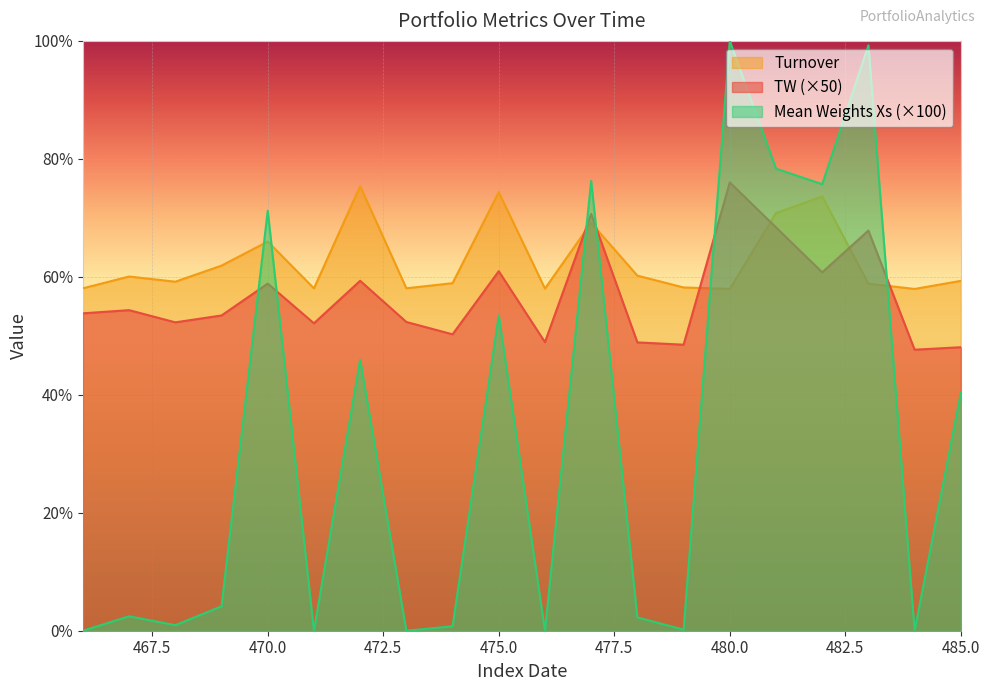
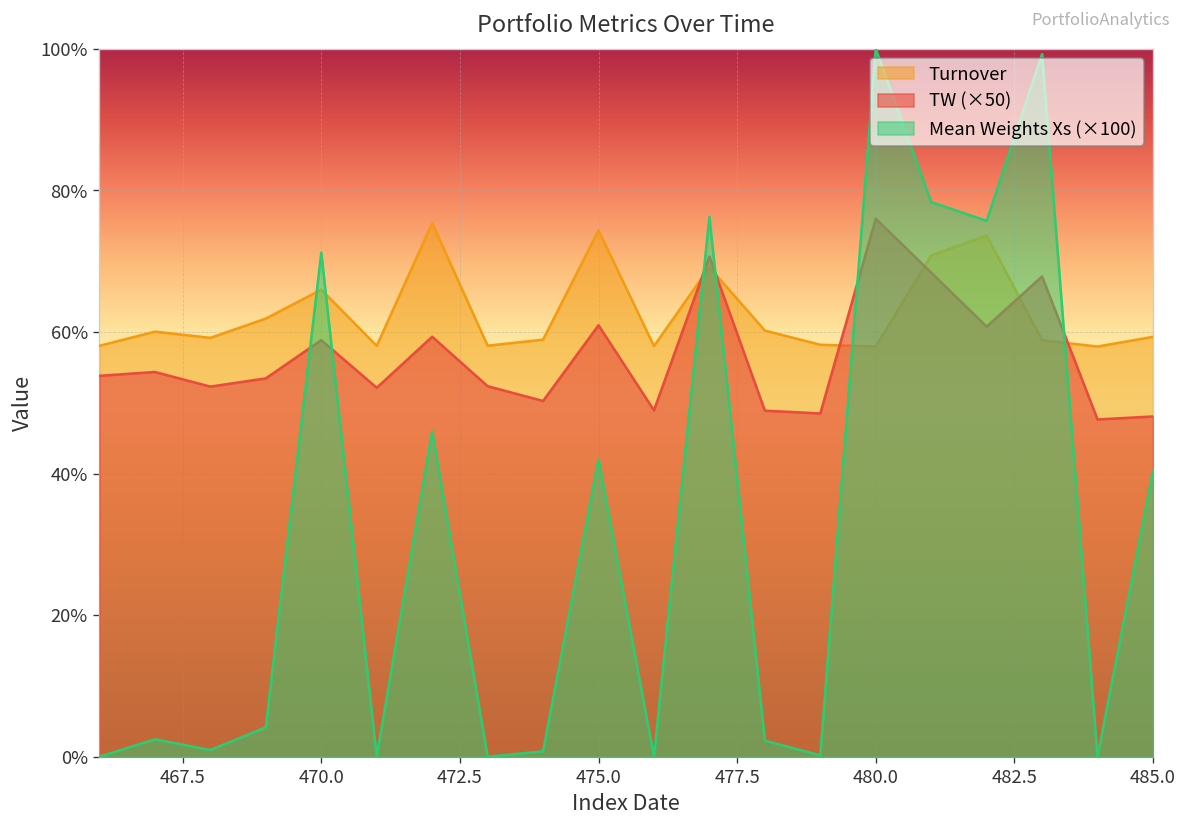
  {
    "Turnover": {
      "470.0": "66%",
      "475.0": "74%",
      "480.0": "58%",
      "485.0": "59%"
    },
    "TW (×50)": {
      "470.0": "59%",
      "475.0": "61%",
      "480.0": "76%",
      "485.0": "48%"
    },
    "Mean Weights Xs (×100)": {
      "470.0": "71%",
-     "475.0": "53%",
+     "475.0": "42%",
      "480.0": "100%",
      "485.0": "40%"
    }
  }
